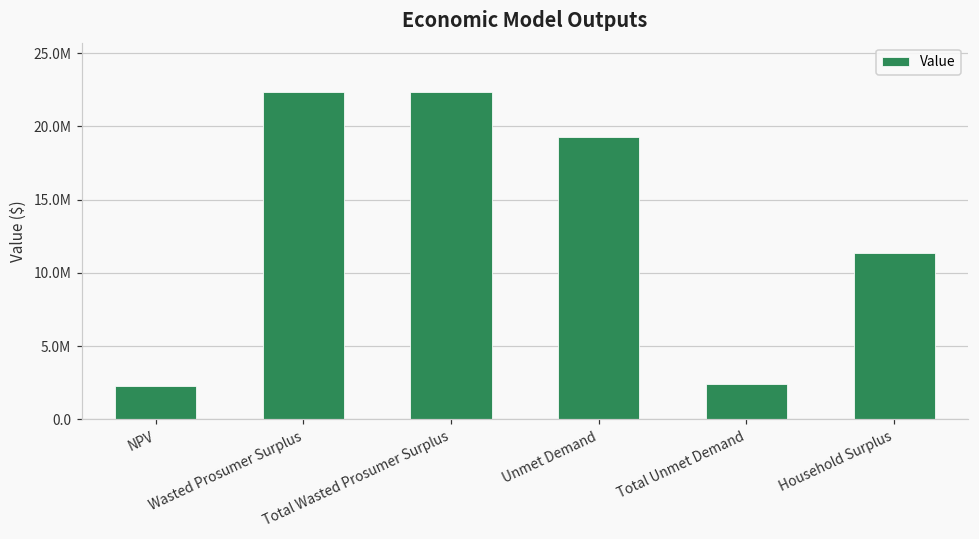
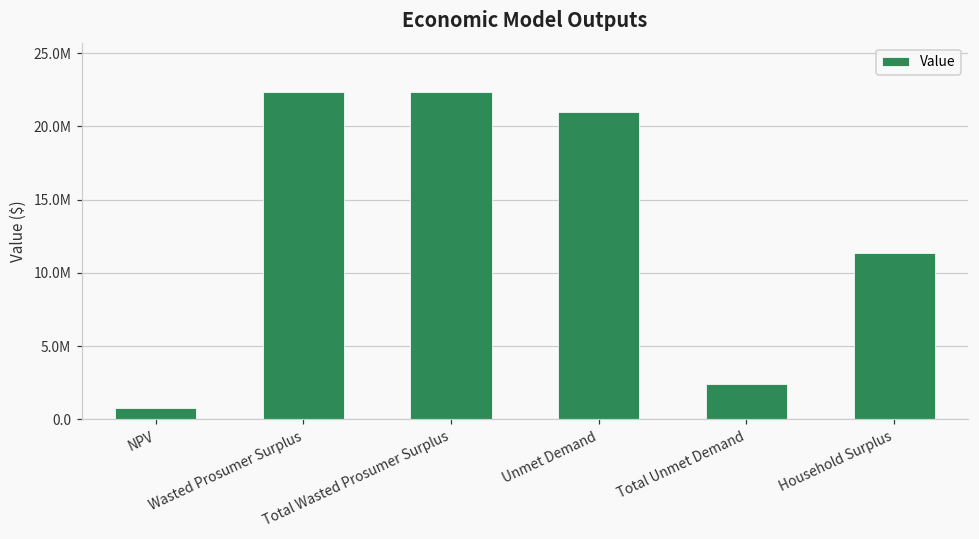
  {
-   "NPV": 2200000,
+   "NPV": 800000,
    "Wasted Prosumer Surplus": 22400000,
    "Total Wasted Prosumer Surplus": 22400000,
-   "Unmet Demand": 19300000,
+   "Unmet Demand": 21000000,
    "Total Unmet Demand": 2400000,
    "Household Surplus": 11300000
  }
